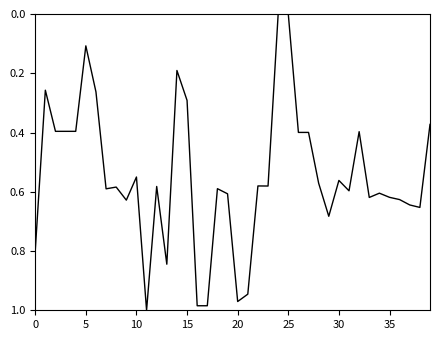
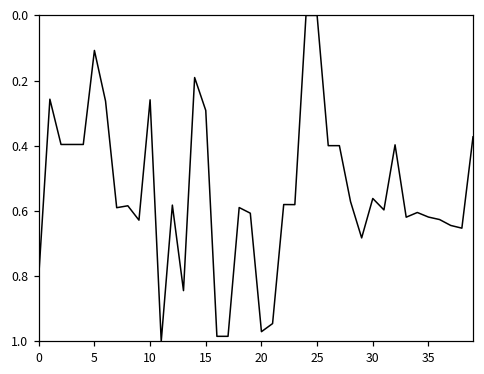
  {
    "0": 0.80,
    "5": 0.11,
-   "10": 0.55,
+   "10": 0.26,
    "15": 0.29,
    "20": 0.97,
    "25": 0.00,
    "30": 0.56,
    "35": 0.62
  }
